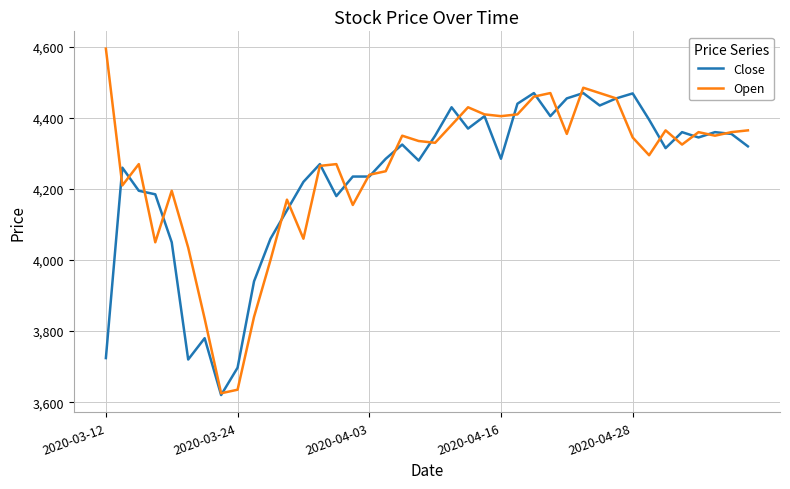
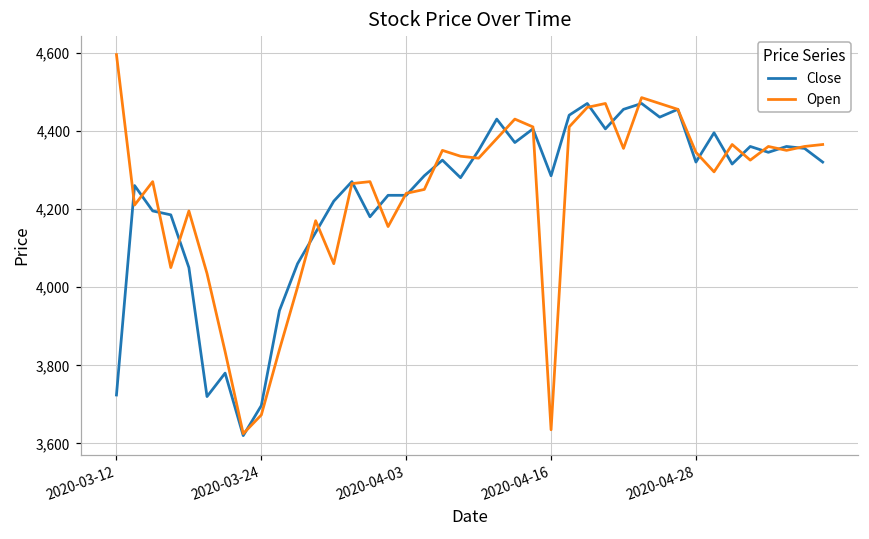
  {
    "Close": {
      "2020-03-12": "3,720",
      "2020-03-24": "3,700",
      "2020-04-16": "4,290",
-     "2020-04-28": "4,470"
+     "2020-04-28": "4,320"
    },
    "Open": {
      "2020-03-12": "4,600",
-     "2020-03-24": "3,640",
-     "2020-04-16": "4,410",
+     "2020-03-24": "3,670",
+     "2020-04-16": "3,640",
      "2020-04-28": "4,350"
    }
  }
